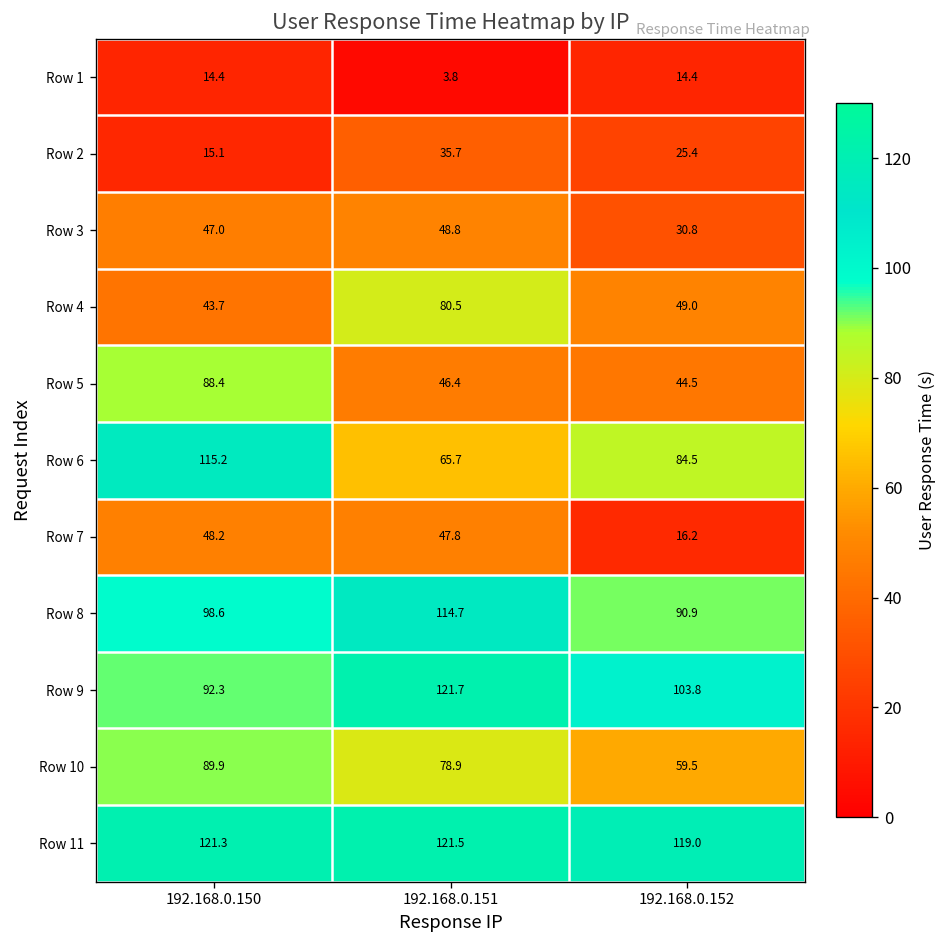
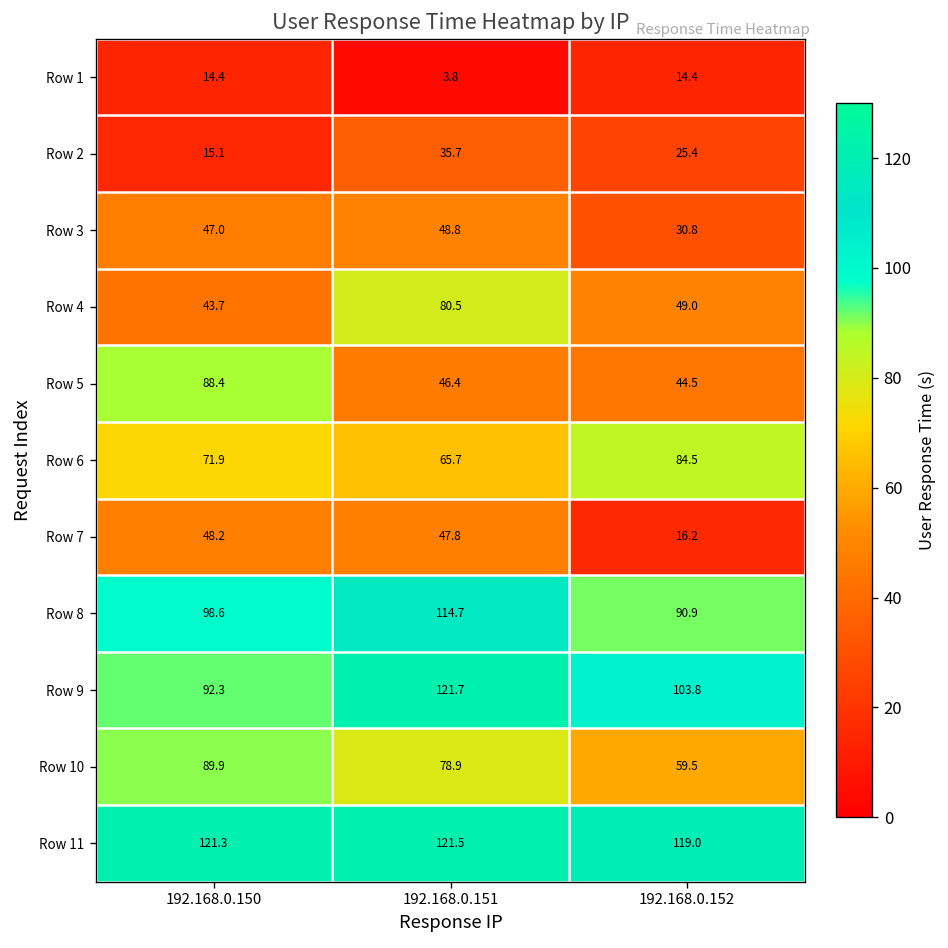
  {
    "Row 1": {
      "192.168.0.150": 14.4,
      "192.168.0.151": 3.8,
      "192.168.0.152": 14.4
    },
    "Row 2": {
      "192.168.0.150": 15.1,
      "192.168.0.151": 35.7,
      "192.168.0.152": 25.4
    },
    "Row 3": {
      "192.168.0.150": 47.0,
      "192.168.0.151": 48.8,
      "192.168.0.152": 30.8
    },
    "Row 4": {
      "192.168.0.150": 43.7,
      "192.168.0.151": 80.5,
      "192.168.0.152": 49.0
    },
    "Row 5": {
      "192.168.0.150": 88.4,
      "192.168.0.151": 46.4,
      "192.168.0.152": 44.5
    },
    "Row 6": {
-     "192.168.0.150": 115.2,
+     "192.168.0.150": 71.9,
      "192.168.0.151": 65.7,
      "192.168.0.152": 84.5
    },
    "Row 7": {
      "192.168.0.150": 48.2,
      "192.168.0.151": 47.8,
      "192.168.0.152": 16.2
    },
    "Row 8": {
      "192.168.0.150": 98.6,
      "192.168.0.151": 114.7,
      "192.168.0.152": 90.9
    },
    "Row 9": {
      "192.168.0.150": 92.3,
      "192.168.0.151": 121.7,
      "192.168.0.152": 103.8
    },
    "Row 10": {
      "192.168.0.150": 89.9,
      "192.168.0.151": 78.9,
      "192.168.0.152": 59.5
    },
    "Row 11": {
      "192.168.0.150": 121.3,
      "192.168.0.151": 121.5,
      "192.168.0.152": 119.0
    }
  }
